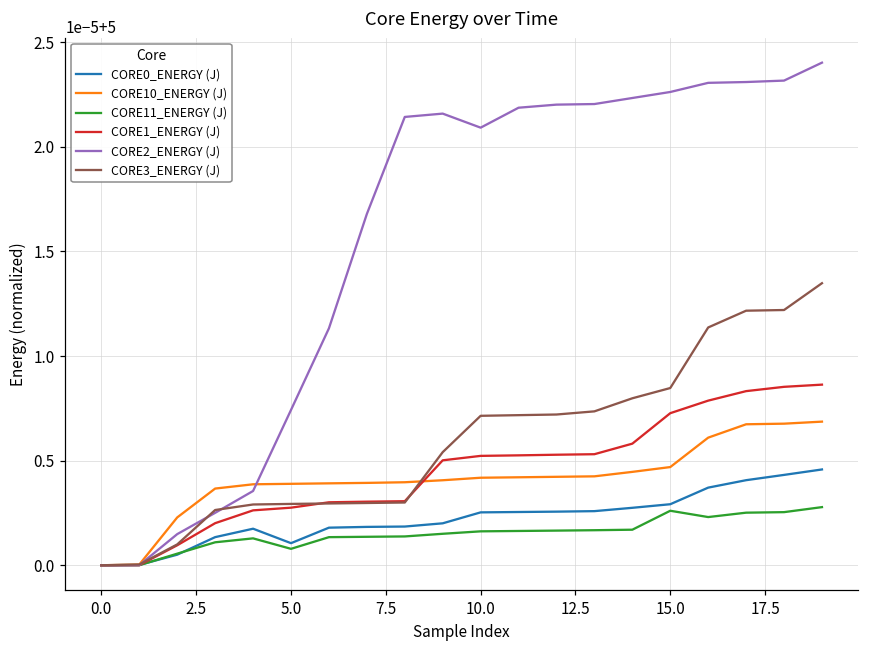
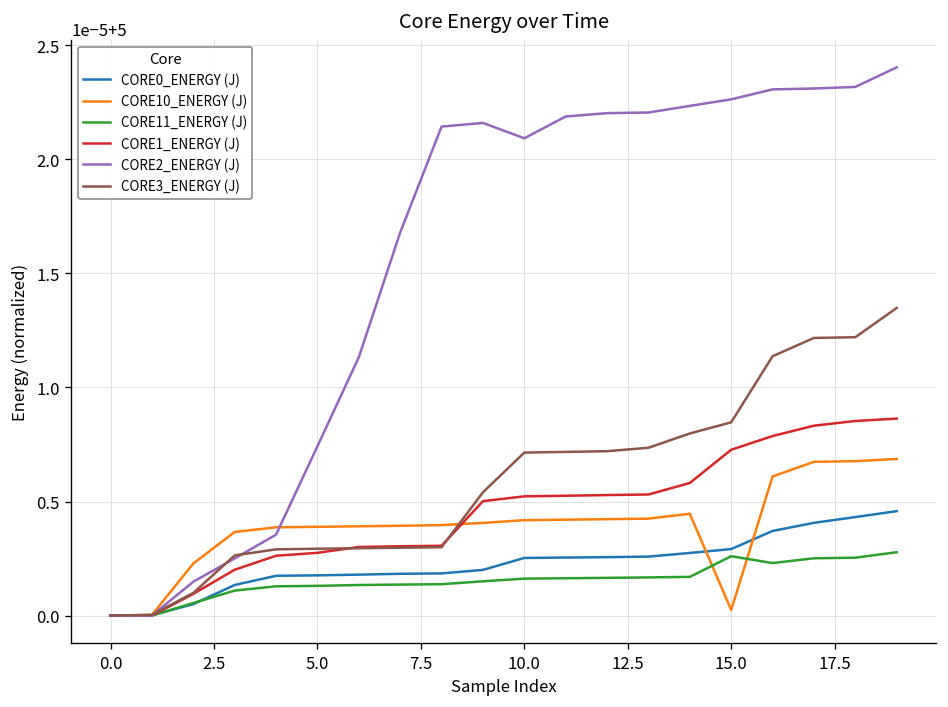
  {
    "CORE0_ENERGY (J)": {
-     "5.0": 5.0000011,
+     "5.0": 5.0000018,
      "10.0": 5.0000025,
      "15.0": 5.0000029
    },
    "CORE10_ENERGY (J)": {
      "5.0": 5.0000039,
      "10.0": 5.0000042,
-     "15.0": 5.0000047
+     "15.0": 5.0000002
    },
    "CORE11_ENERGY (J)": {
-     "5.0": 5.0000008,
+     "5.0": 5.0000013,
      "10.0": 5.0000016,
      "15.0": 5.0000026
    },
    "CORE1_ENERGY (J)": {
      "5.0": 5.0000028,
      "10.0": 5.0000052,
      "15.0": 5.0000073
    },
    "CORE2_ENERGY (J)": {
      "5.0": 5.0000074,
      "10.0": 5.0000209,
      "15.0": 5.0000226
    },
    "CORE3_ENERGY (J)": {
      "5.0": 5.0000029,
      "10.0": 5.0000071,
      "15.0": 5.0000085
    }
  }
